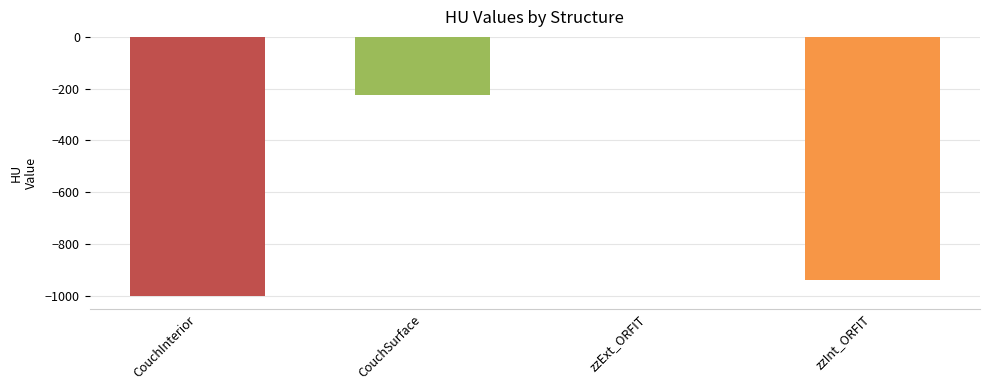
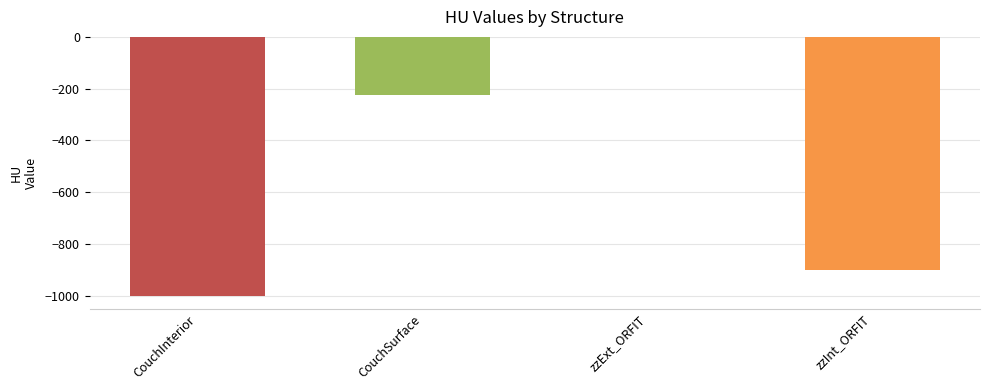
  {
    "CouchInterior": -1000,
    "CouchSurface": -220,
    "zzExt_ORFIT": 0,
-   "zzInt_ORFIT": -940
+   "zzInt_ORFIT": -900
  }
